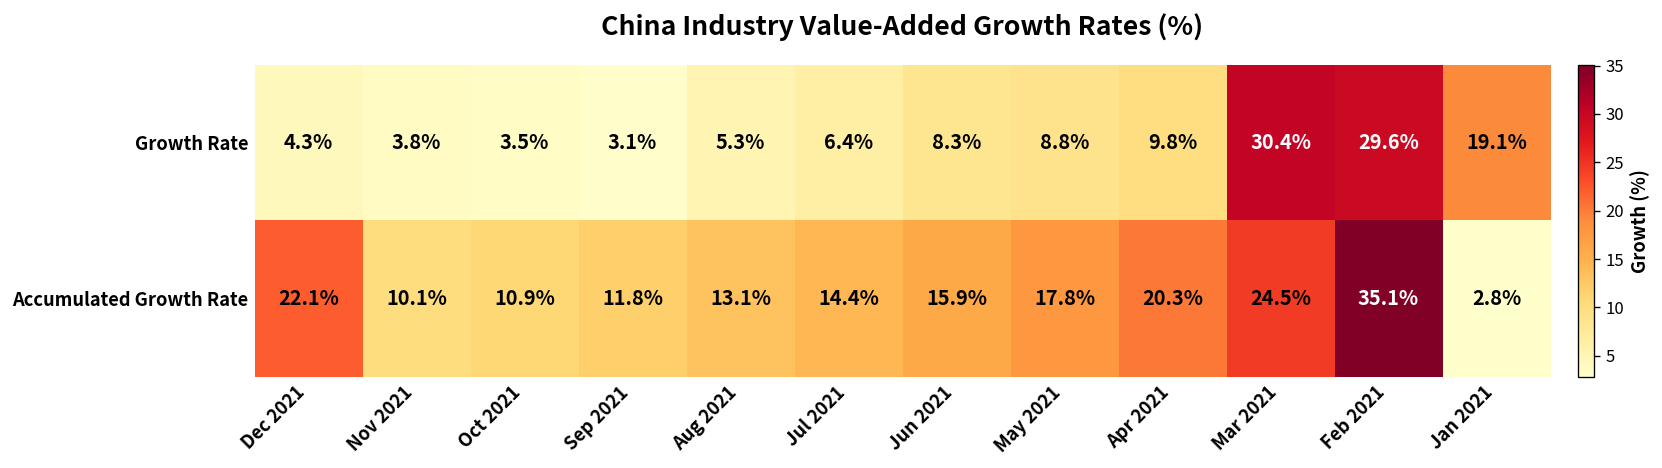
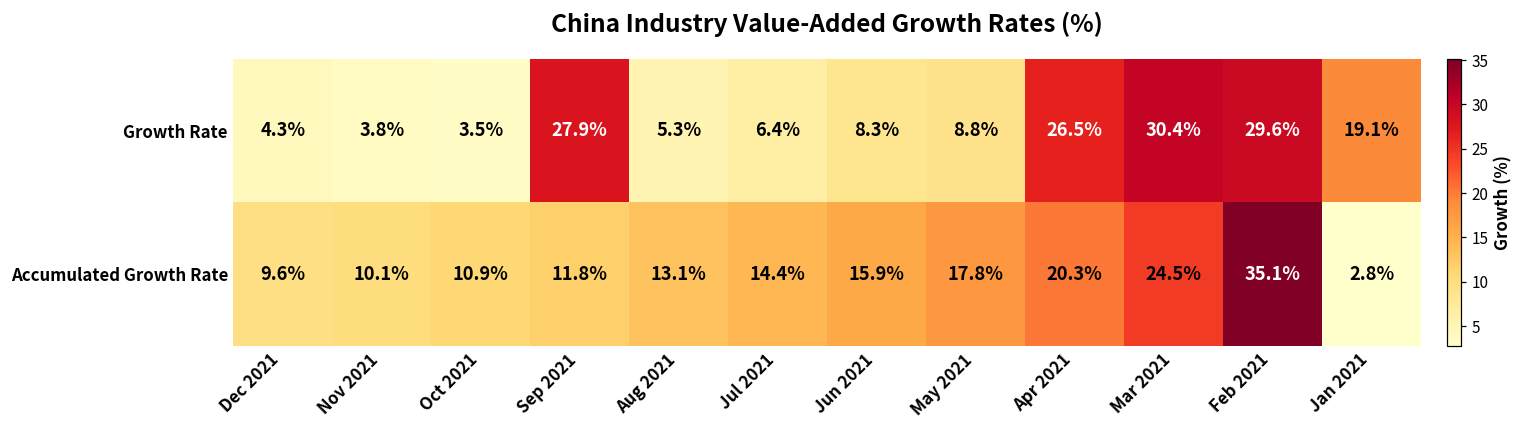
  {
    "Growth Rate": {
      "Dec 2021": "4.3%",
      "Nov 2021": "3.8%",
      "Oct 2021": "3.5%",
-     "Sep 2021": "3.1%",
+     "Sep 2021": "27.9%",
      "Aug 2021": "5.3%",
      "Jul 2021": "6.4%",
      "Jun 2021": "8.3%",
      "May 2021": "8.8%",
-     "Apr 2021": "9.8%",
+     "Apr 2021": "26.5%",
      "Mar 2021": "30.4%",
      "Feb 2021": "29.6%",
      "Jan 2021": "19.1%"
    },
    "Accumulated Growth Rate": {
-     "Dec 2021": "22.1%",
+     "Dec 2021": "9.6%",
      "Nov 2021": "10.1%",
      "Oct 2021": "10.9%",
      "Sep 2021": "11.8%",
      "Aug 2021": "13.1%",
      "Jul 2021": "14.4%",
      "Jun 2021": "15.9%",
      "May 2021": "17.8%",
      "Apr 2021": "20.3%",
      "Mar 2021": "24.5%",
      "Feb 2021": "35.1%",
      "Jan 2021": "2.8%"
    }
  }
